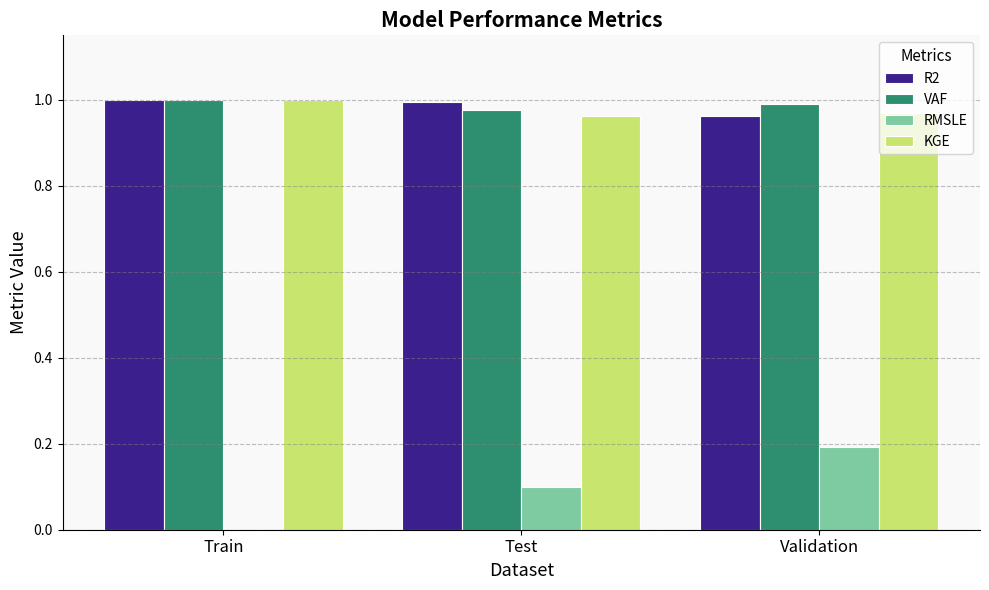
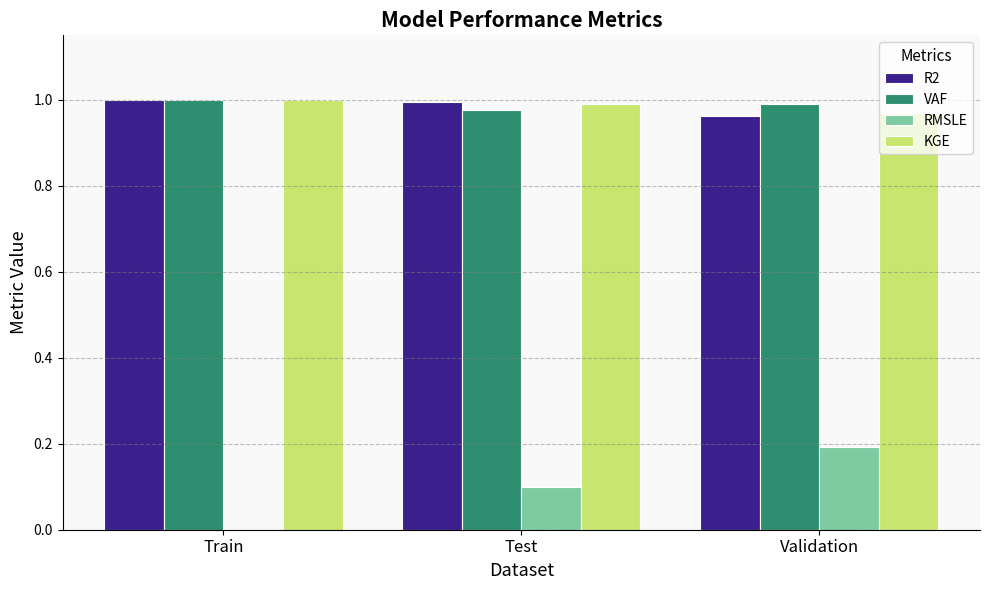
  {
    "R2": {
      "Train": 1.00,
      "Test": 1.00,
      "Validation": 0.96
    },
    "VAF": {
      "Train": 1.00,
      "Test": 0.98,
      "Validation": 0.99
    },
    "RMSLE": {
      "Test": 0.10,
      "Validation": 0.19
    },
    "KGE": {
      "Train": 1.00,
-     "Test": 0.96
+     "Test": 0.99
    }
  }
